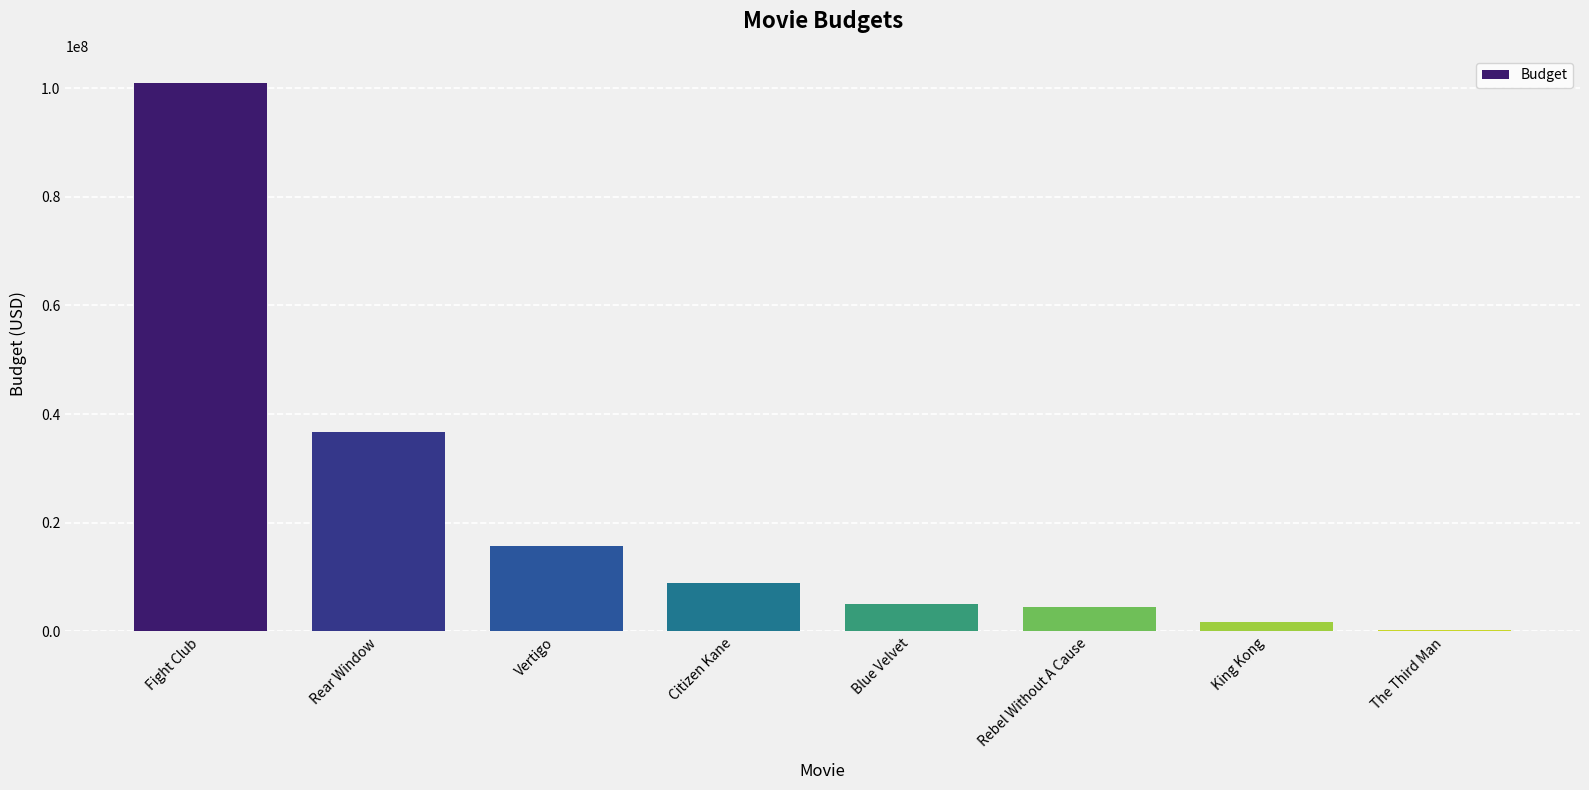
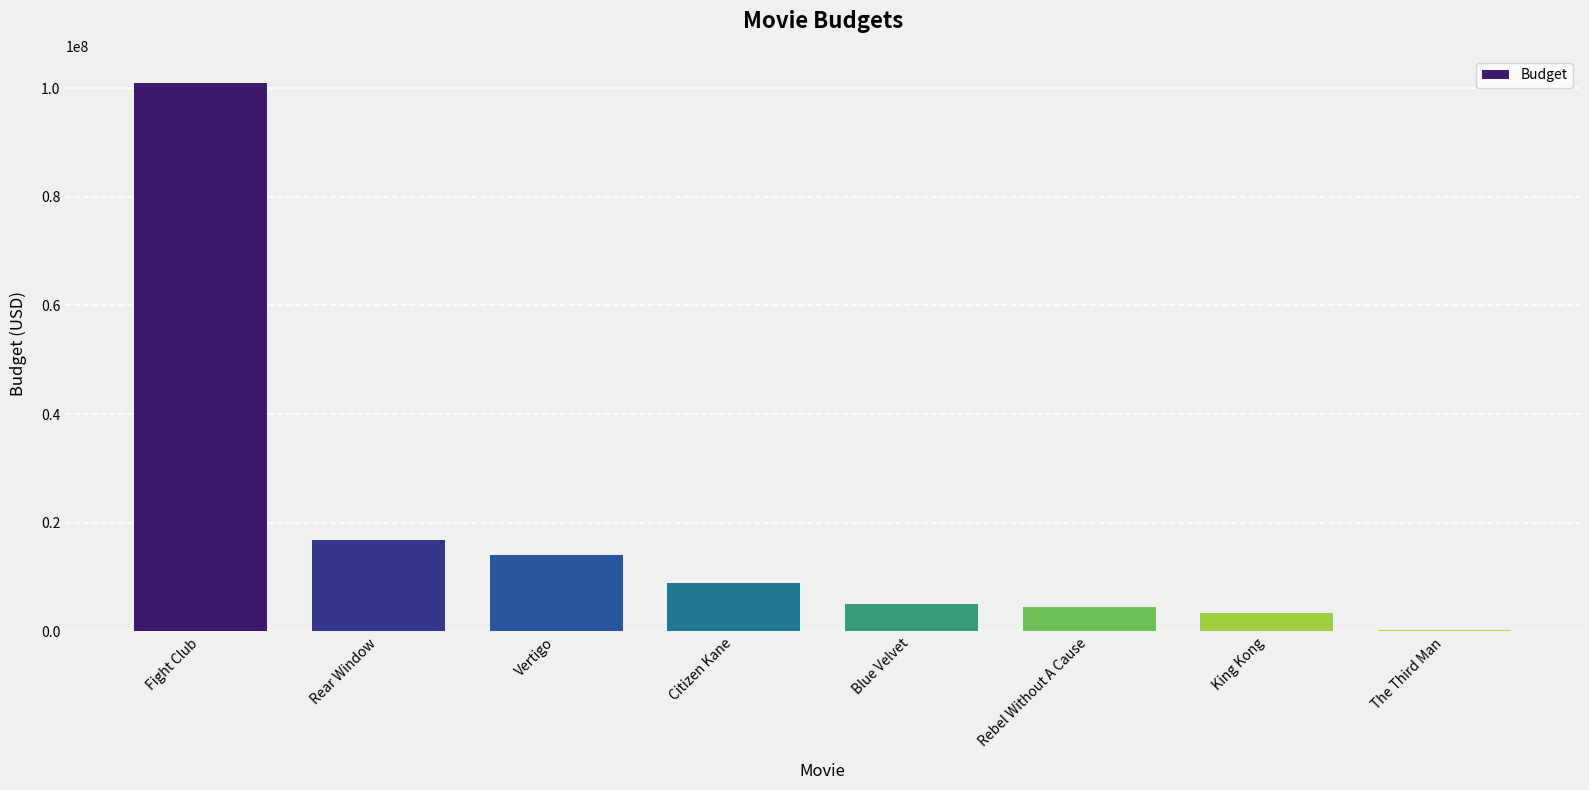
  {
    "Fight Club": 101000000,
-   "Rear Window": 37000000,
-   "Vertigo": 16000000,
+   "Rear Window": 17000000,
+   "Vertigo": 14000000,
    "Citizen Kane": 9000000,
    "Blue Velvet": 5000000,
    "Rebel Without A Cause": 5000000,
-   "King Kong": 2000000
+   "King Kong": 3000000
  }
